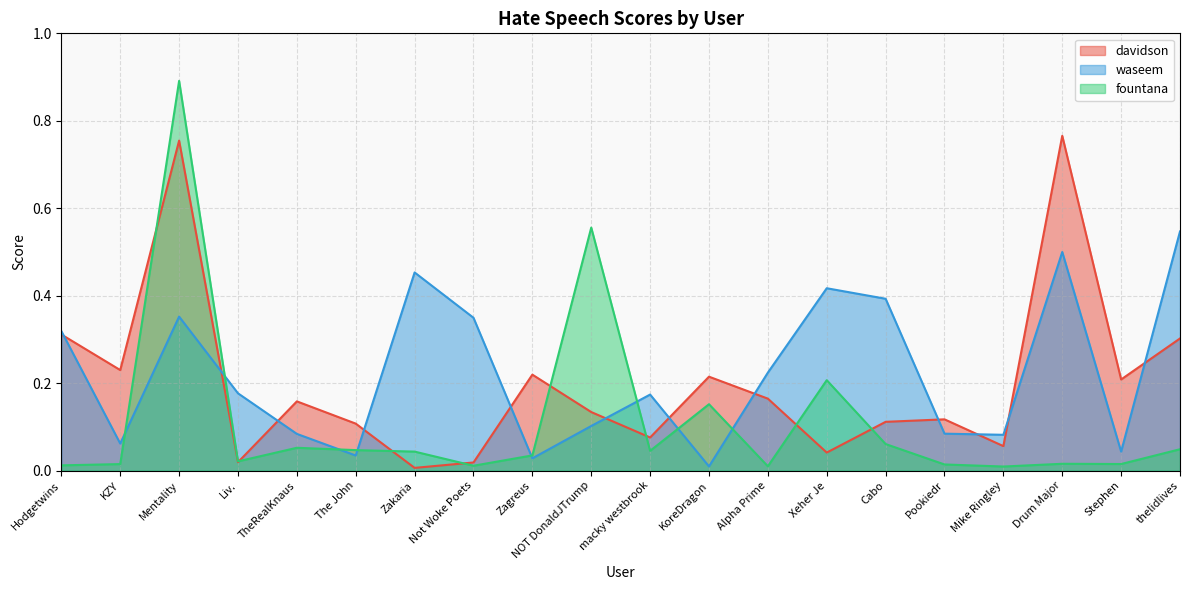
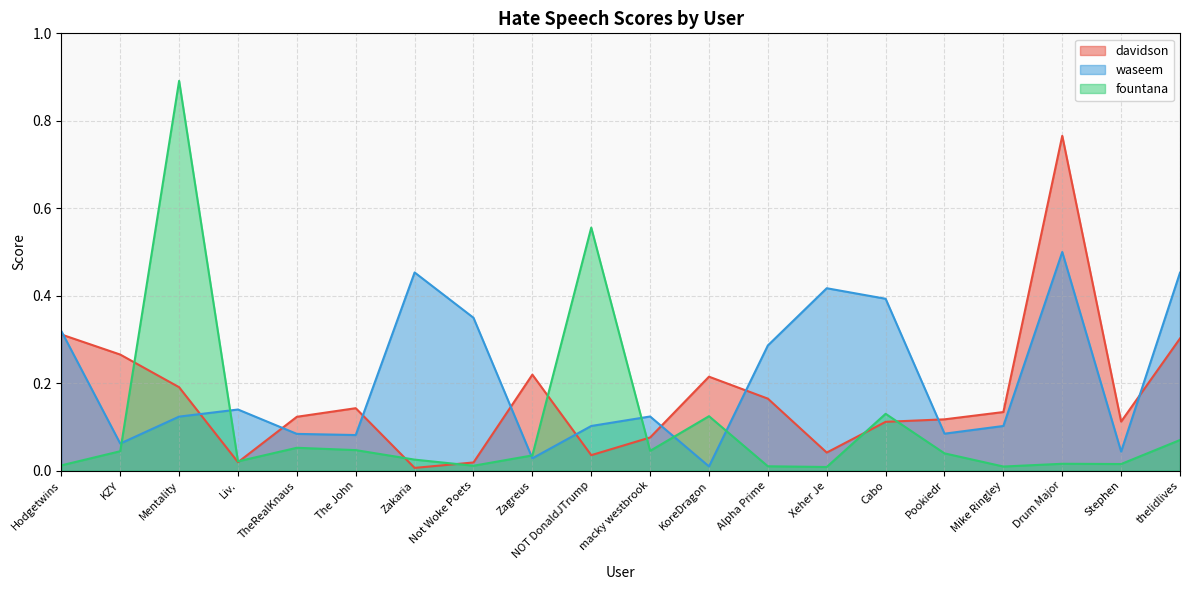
  {
    "davidson": {
      "Hodgetwins": 0.31,
-     "KZY": 0.23,
-     "Mentality": 0.75,
-     "TheRealKnaus": 0.16,
-     "The John": 0.11,
+     "KZY": 0.27,
+     "Mentality": 0.19,
+     "TheRealKnaus": 0.12,
+     "The John": 0.14,
      "Zakaria": 0.01,
      "Not Woke Poets": 0.02,
      "Zagreus": 0.22,
-     "NOT DonaldJTrump": 0.13,
+     "NOT DonaldJTrump": 0.04,
      "macky westbrook": 0.08,
      "KoreDragon": 0.21,
      "Alpha Prime": 0.16,
      "Xeher Je": 0.04,
      "Cabo": 0.11,
      "Pookiedr": 0.12,
-     "Mike Ringley": 0.06,
+     "Mike Ringley": 0.13,
      "Drum Major": 0.77,
-     "Stephen": 0.21,
+     "Stephen": 0.11,
      "thelidlives": 0.30
    },
    "waseem": {
      "Hodgetwins": 0.32,
      "KZY": 0.06,
-     "Mentality": 0.35,
-     "Liv.": 0.18,
+     "Mentality": 0.12,
+     "Liv.": 0.14,
      "TheRealKnaus": 0.08,
-     "The John": 0.03,
+     "The John": 0.08,
      "Zakaria": 0.45,
      "Not Woke Poets": 0.35,
      "Zagreus": 0.03,
      "NOT DonaldJTrump": 0.10,
-     "macky westbrook": 0.17,
+     "macky westbrook": 0.12,
      "KoreDragon": 0.01,
-     "Alpha Prime": 0.22,
+     "Alpha Prime": 0.29,
      "Xeher Je": 0.42,
      "Cabo": 0.39,
      "Pookiedr": 0.08,
-     "Mike Ringley": 0.08,
+     "Mike Ringley": 0.10,
      "Drum Major": 0.50,
      "Stephen": 0.04,
-     "thelidlives": 0.55
+     "thelidlives": 0.45
    },
    "fountana": {
      "Hodgetwins": 0.01,
-     "KZY": 0.01,
+     "KZY": 0.04,
      "Mentality": 0.89,
      "TheRealKnaus": 0.05,
      "The John": 0.05,
-     "Zakaria": 0.04,
+     "Zakaria": 0.03,
      "Not Woke Poets": 0.01,
      "Zagreus": 0.03,
      "NOT DonaldJTrump": 0.56,
      "macky westbrook": 0.05,
-     "KoreDragon": 0.15,
+     "KoreDragon": 0.12,
      "Alpha Prime": 0.01,
-     "Xeher Je": 0.21,
-     "Cabo": 0.06,
-     "Pookiedr": 0.01,
+     "Xeher Je": 0.01,
+     "Cabo": 0.13,
+     "Pookiedr": 0.04,
      "Mike Ringley": 0.01,
      "Drum Major": 0.02,
      "Stephen": 0.02,
-     "thelidlives": 0.05
+     "thelidlives": 0.07
    }
  }
